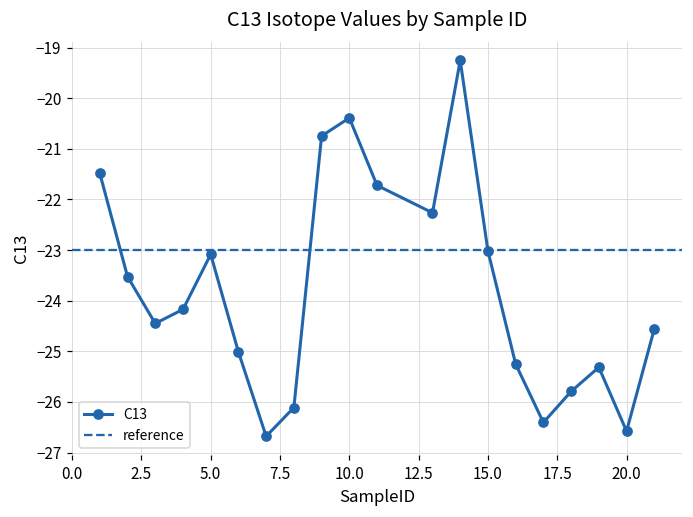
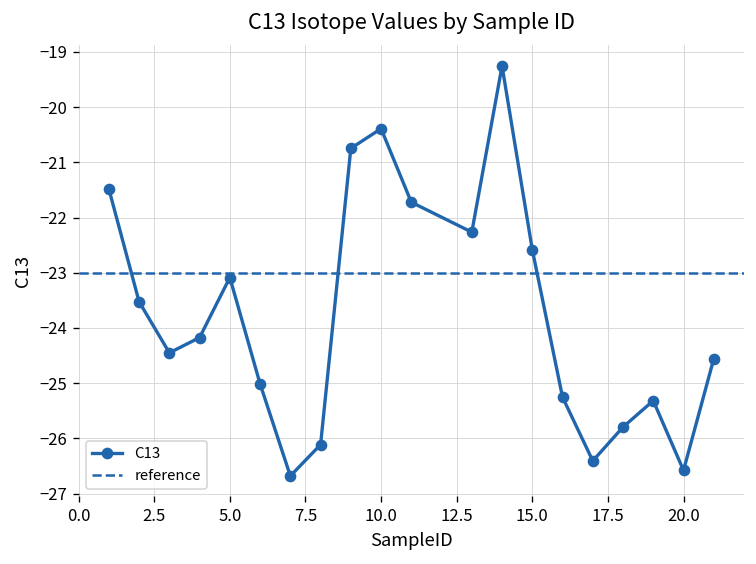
  {
    "5.0": -23.1,
    "10.0": -20.4,
-   "15.0": -23.0,
+   "15.0": -22.6,
    "20.0": -26.6
  }
